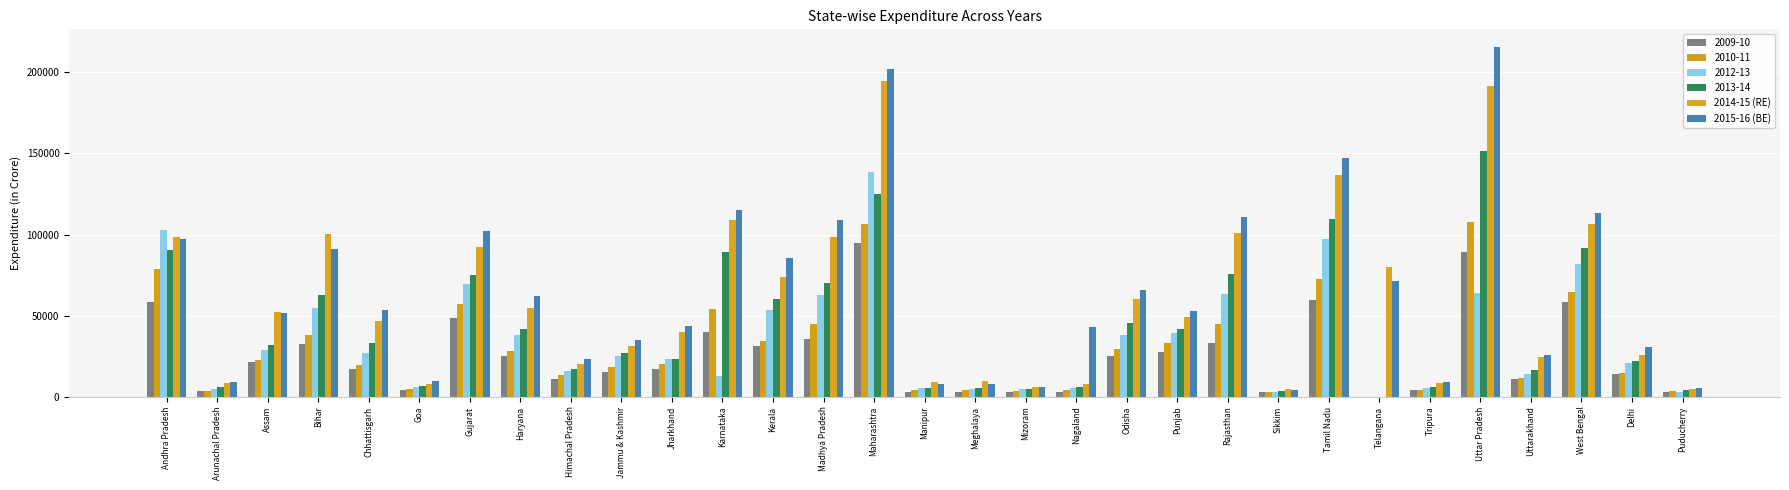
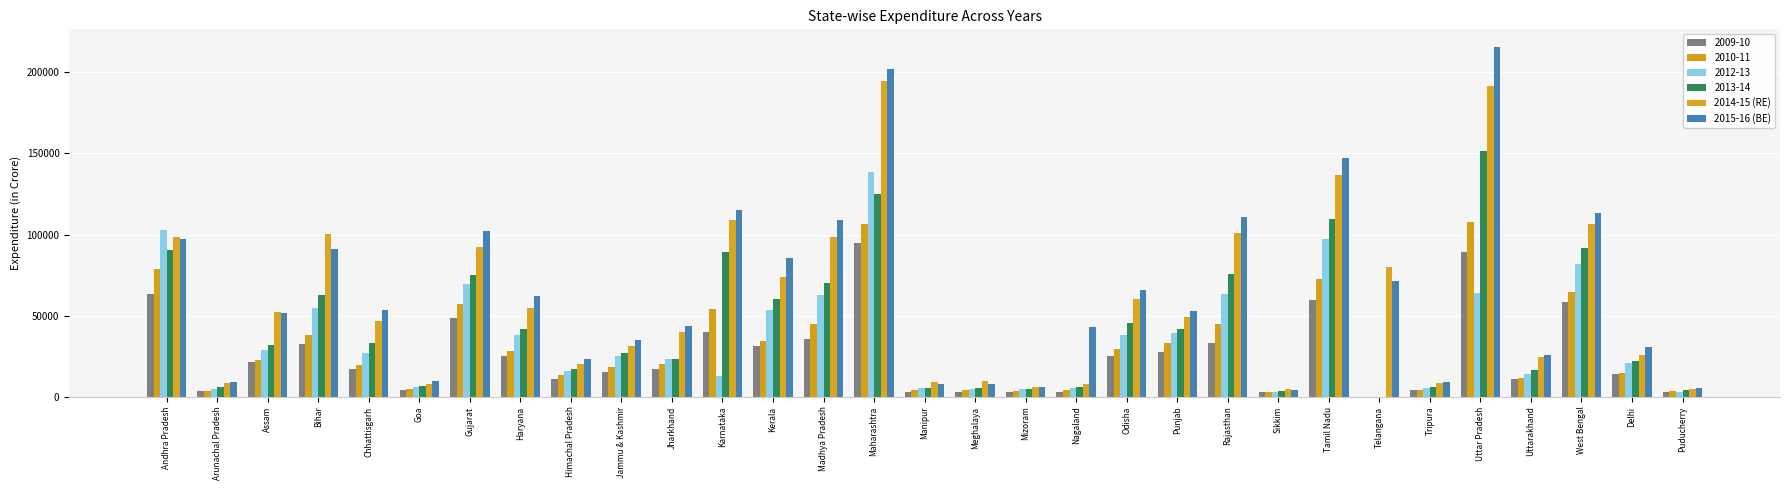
  {
    "2009-10": {
-     "Andhra Pradesh": 58000,
+     "Andhra Pradesh": 63000,
      "Arunachal Pradesh": 4000,
      "Assam": 21000,
      "Bihar": 33000,
      "Chhattisgarh": 17000,
      "Goa": 4000,
      "Gujarat": 49000,
      "Haryana": 25000,
      "Himachal Pradesh": 11000,
      "Jammu & Kashmir": 15000,
      "Jharkhand": 17000,
      "Karnataka": 40000,
      "Kerala": 31000,
      "Madhya Pradesh": 36000,
      "Maharashtra": 95000,
      "Manipur": 3000,
      "Meghalaya": 3000,
      "Mizoram": 3000,
      "Nagaland": 3000,
      "Odisha": 25000,
      "Punjab": 27000,
      "Rajasthan": 33000,
      "Sikkim": 3000,
      "Tamil Nadu": 59000,
      "Telangana": 0,
      "Tripura": 4000,
      "Uttar Pradesh": 89000,
      "Uttarakhand": 11000,
      "West Bengal": 58000,
      "Delhi": 14000,
      "Puducherry": 3000
    },
    "2012-13": {
      "Andhra Pradesh": 103000,
      "Arunachal Pradesh": 5000,
      "Assam": 29000,
      "Bihar": 54000,
      "Chhattisgarh": 27000,
      "Goa": 6000,
      "Gujarat": 70000,
      "Haryana": 38000,
      "Himachal Pradesh": 16000,
      "Jammu & Kashmir": 25000,
      "Jharkhand": 23000,
      "Karnataka": 13000,
      "Kerala": 53000,
      "Madhya Pradesh": 63000,
      "Maharashtra": 139000,
      "Manipur": 5000,
      "Meghalaya": 5000,
      "Mizoram": 5000,
      "Nagaland": 6000,
      "Odisha": 38000,
      "Punjab": 39000,
      "Rajasthan": 63000,
      "Sikkim": 3000,
      "Tamil Nadu": 97000,
      "Telangana": 0,
      "Tripura": 5000,
      "Uttar Pradesh": 64000,
      "Uttarakhand": 14000,
      "West Bengal": 82000,
      "Delhi": 21000,
      "Puducherry": 3000
    },
    "2013-14": {
      "Andhra Pradesh": 90000,
      "Arunachal Pradesh": 6000,
      "Assam": 32000,
      "Bihar": 62000,
      "Chhattisgarh": 33000,
      "Goa": 7000,
      "Gujarat": 75000,
      "Haryana": 42000,
      "Himachal Pradesh": 17000,
      "Jammu & Kashmir": 27000,
      "Jharkhand": 23000,
      "Karnataka": 89000,
      "Kerala": 60000,
      "Madhya Pradesh": 70000,
      "Maharashtra": 125000,
      "Manipur": 6000,
      "Meghalaya": 6000,
      "Mizoram": 5000,
      "Nagaland": 6000,
      "Odisha": 46000,
      "Punjab": 42000,
      "Rajasthan": 76000,
      "Sikkim": 3000,
      "Tamil Nadu": 110000,
      "Telangana": 0,
      "Tripura": 6000,
      "Uttar Pradesh": 152000,
      "Uttarakhand": 16000,
      "West Bengal": 92000,
      "Delhi": 22000,
      "Puducherry": 4000
    },
    "2015-16 (BE)": {
      "Andhra Pradesh": 97000,
      "Arunachal Pradesh": 9000,
      "Assam": 52000,
      "Bihar": 91000,
      "Chhattisgarh": 54000,
      "Goa": 10000,
      "Gujarat": 102000,
      "Haryana": 62000,
      "Himachal Pradesh": 23000,
      "Jammu & Kashmir": 35000,
      "Jharkhand": 43000,
      "Karnataka": 115000,
      "Kerala": 85000,
      "Madhya Pradesh": 109000,
      "Maharashtra": 202000,
      "Manipur": 8000,
      "Meghalaya": 8000,
      "Mizoram": 6000,
      "Nagaland": 43000,
      "Odisha": 66000,
      "Punjab": 53000,
      "Rajasthan": 111000,
      "Sikkim": 4000,
      "Tamil Nadu": 147000,
      "Telangana": 71000,
      "Tripura": 9000,
      "Uttar Pradesh": 216000,
      "Uttarakhand": 26000,
      "West Bengal": 113000,
      "Delhi": 30000,
      "Puducherry": 6000
    }
  }
